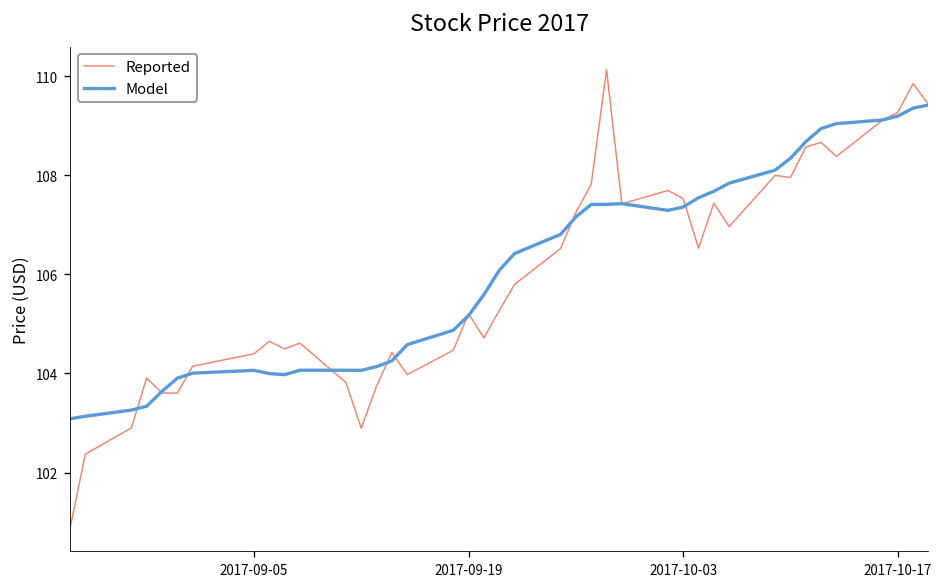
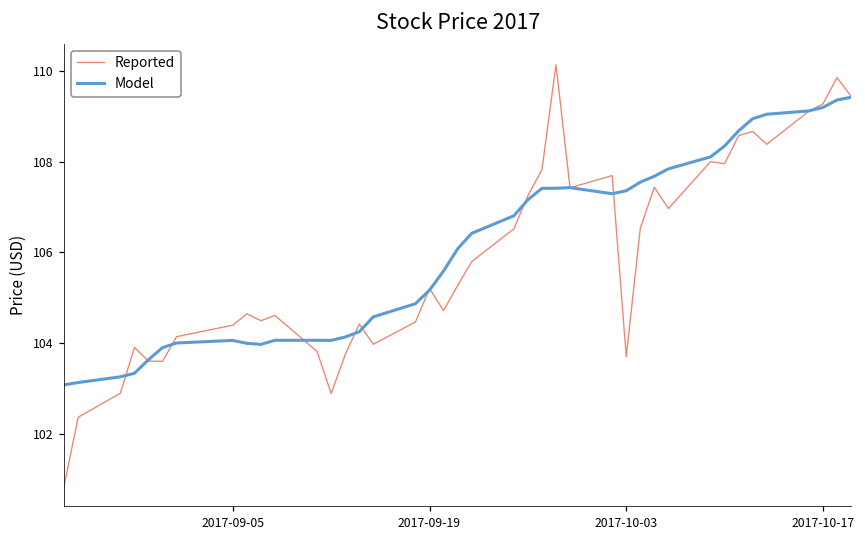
  {
    "Reported": {
      "2017-09-05": 104.4,
-     "2017-10-03": 107.5,
+     "2017-10-03": 103.7,
      "2017-10-17": 109.3
    },
    "Model": {
      "2017-09-05": 104.1,
      "2017-10-03": 107.4,
      "2017-10-17": 109.2
    }
  }
